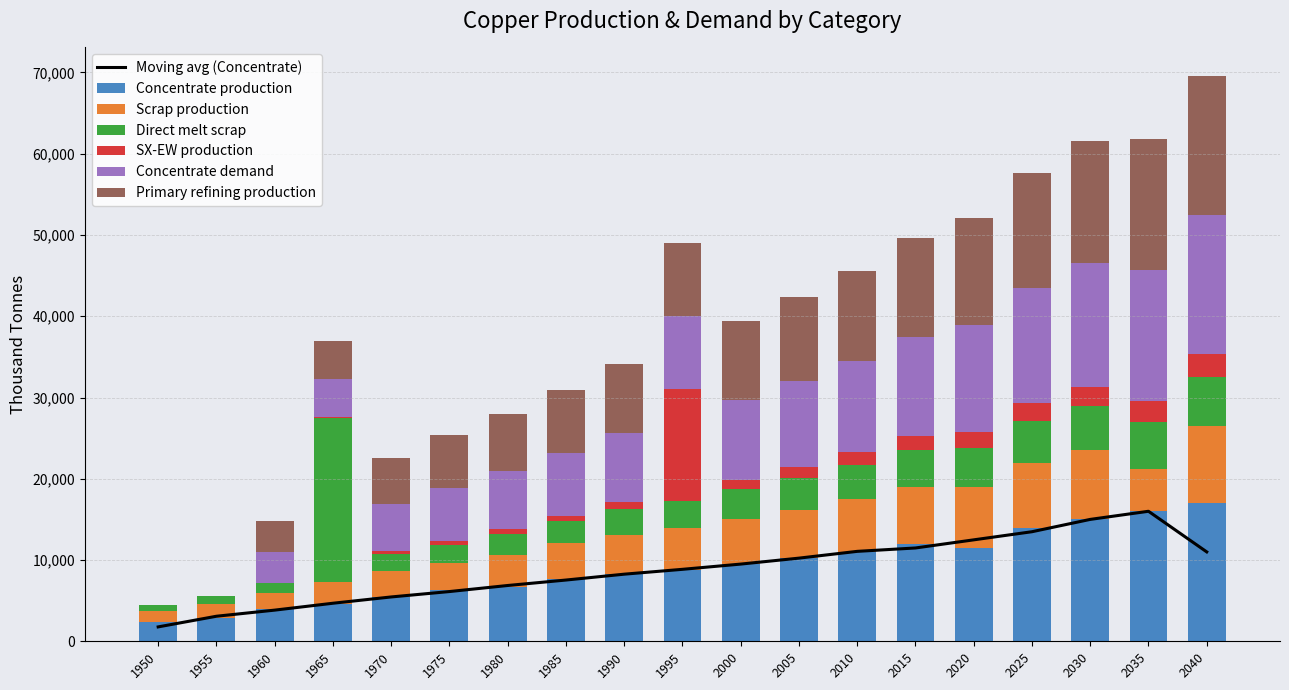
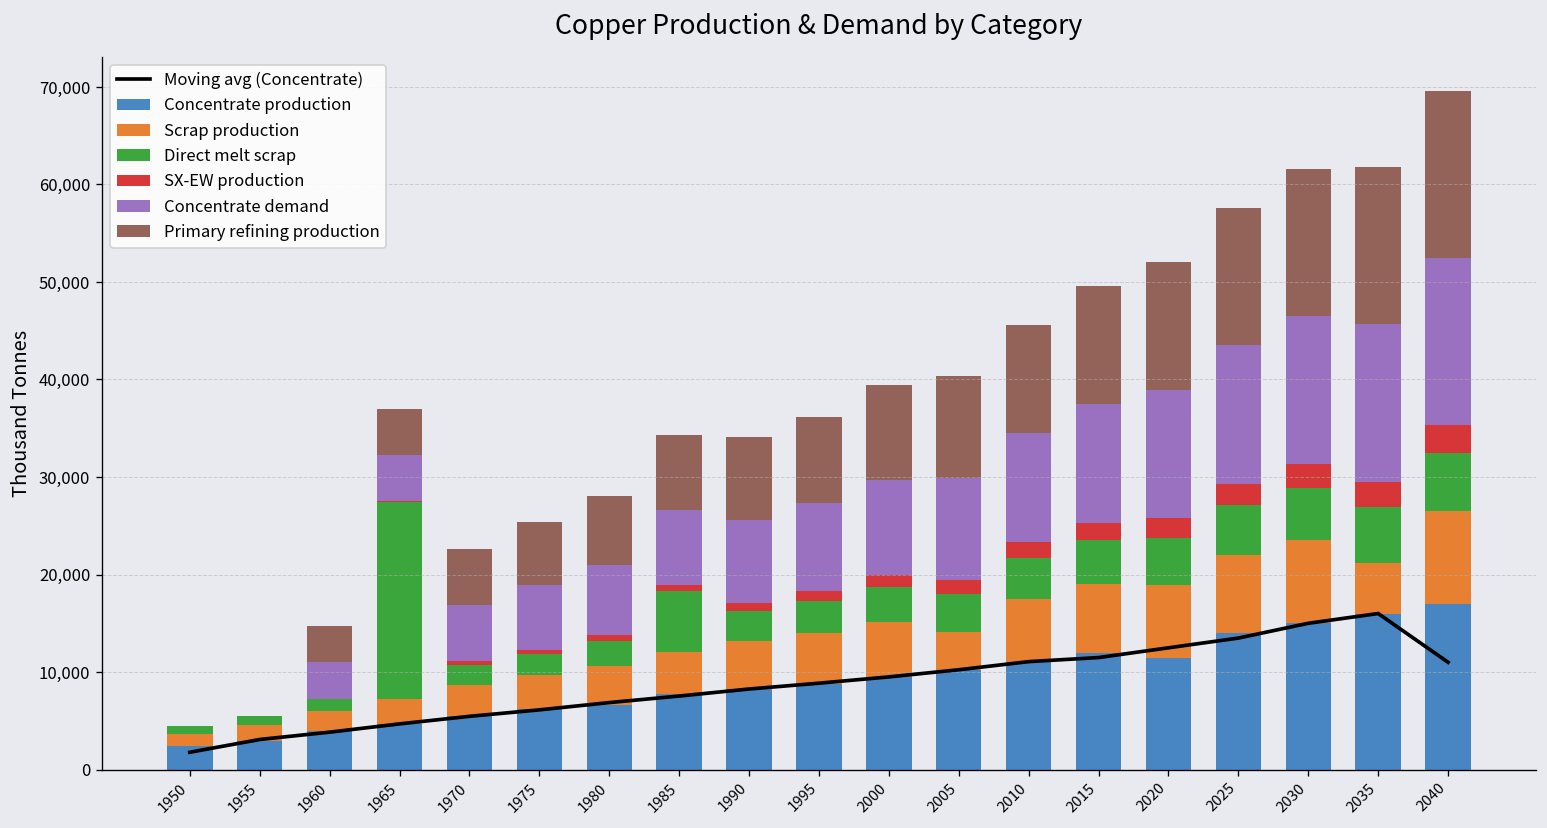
  {
    "Concentrate production": {
      "1950": "2,000",
      "1955": "3,000",
      "1960": "4,000",
      "1965": "5,000",
      "1970": "5,000",
      "1975": "6,000",
      "1980": "7,000",
      "1985": "8,000",
      "1990": "8,000",
      "1995": "9,000",
      "2000": "10,000",
      "2005": "10,000",
      "2010": "11,000",
      "2015": "12,000",
      "2020": "11,000",
      "2025": "14,000",
      "2030": "15,000",
      "2035": "16,000",
      "2040": "17,000"
    },
    "Moving avg (Concentrate)": {
      "1950": "2,000",
      "1955": "3,000",
      "1960": "4,000",
      "1965": "5,000",
      "1970": "5,000",
      "1975": "6,000",
      "1980": "7,000",
      "1985": "8,000",
      "1990": "8,000",
      "1995": "9,000",
      "2000": "10,000",
      "2005": "10,000",
      "2010": "11,000",
      "2015": "11,000",
      "2020": "12,000",
      "2025": "13,000",
      "2030": "15,000",
      "2035": "16,000",
      "2040": "11,000"
    },
    "Scrap production": {
      "1950": "1,000",
      "1955": "2,000",
      "1960": "2,000",
      "1965": "3,000",
      "1970": "3,000",
      "1975": "3,000",
      "1980": "4,000",
      "1985": "4,000",
      "1990": "5,000",
      "1995": "5,000",
      "2000": "6,000",
-     "2005": "6,000",
+     "2005": "4,000",
      "2010": "7,000",
      "2015": "7,000",
      "2020": "8,000",
      "2025": "8,000",
      "2030": "9,000",
      "2035": "5,000",
      "2040": "10,000"
    },
    "Direct melt scrap": {
      "1950": "1,000",
      "1955": "1,000",
      "1960": "1,000",
      "1965": "20,000",
      "1970": "2,000",
      "1975": "2,000",
      "1980": "3,000",
-     "1985": "3,000",
+     "1985": "6,000",
      "1990": "3,000",
      "1995": "3,000",
      "2000": "4,000",
      "2005": "4,000",
      "2010": "4,000",
      "2015": "5,000",
      "2020": "5,000",
      "2025": "5,000",
      "2030": "5,000",
      "2035": "6,000",
      "2040": "6,000"
    },
    "SX-EW production": {
      "1950": "0",
      "1955": "0",
      "1960": "0",
      "1970": "0",
      "1975": "0",
      "1980": "1,000",
      "1985": "1,000",
      "1990": "1,000",
-     "1995": "14,000",
+     "1995": "1,000",
      "2000": "1,000",
      "2005": "1,000",
      "2010": "2,000",
      "2015": "2,000",
      "2020": "2,000",
      "2025": "2,000",
      "2030": "2,000",
      "2035": "3,000",
      "2040": "3,000"
    },
    "Concentrate demand": {
      "1950": "0",
      "1955": "0",
      "1960": "4,000",
      "1965": "5,000",
      "1970": "6,000",
      "1975": "7,000",
      "1980": "7,000",
      "1985": "8,000",
      "1990": "9,000",
      "1995": "9,000",
      "2000": "10,000",
      "2005": "11,000",
      "2010": "11,000",
      "2015": "12,000",
      "2020": "13,000",
      "2025": "14,000",
      "2030": "15,000",
      "2035": "16,000",
      "2040": "17,000"
    },
    "Primary refining production": {
      "1950": "0",
      "1955": "0",
      "1960": "4,000",
      "1965": "5,000",
      "1970": "6,000",
      "1975": "7,000",
      "1980": "7,000",
      "1985": "8,000",
      "1990": "8,000",
      "1995": "9,000",
      "2000": "10,000",
      "2005": "10,000",
      "2010": "11,000",
      "2015": "12,000",
      "2020": "13,000",
      "2025": "14,000",
      "2030": "15,000",
      "2035": "16,000",
      "2040": "17,000"
    }
  }
